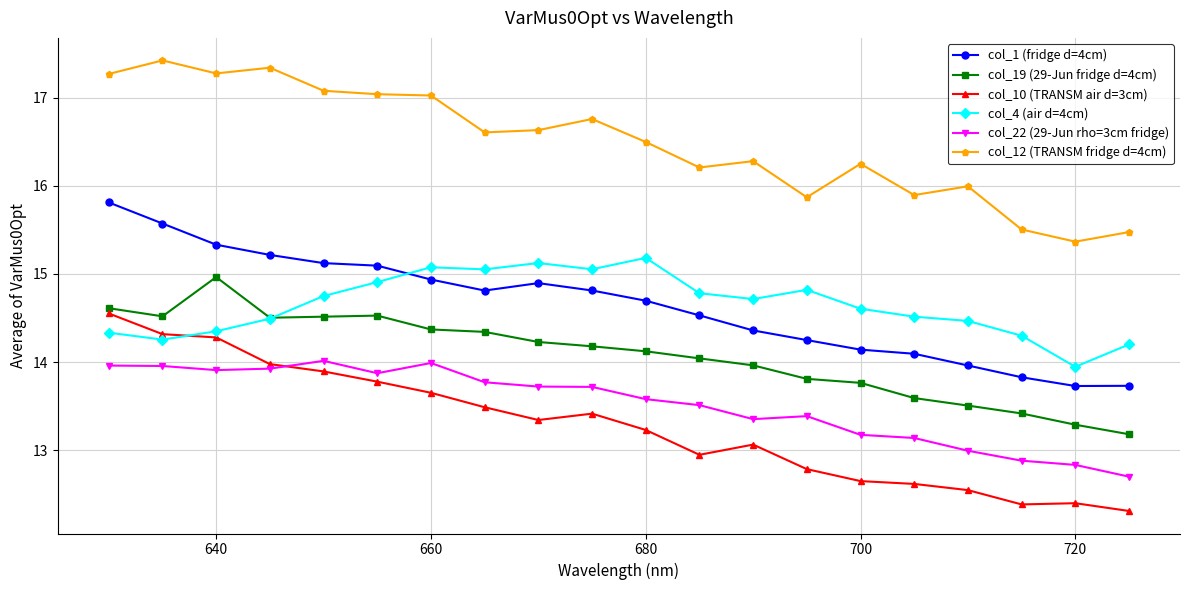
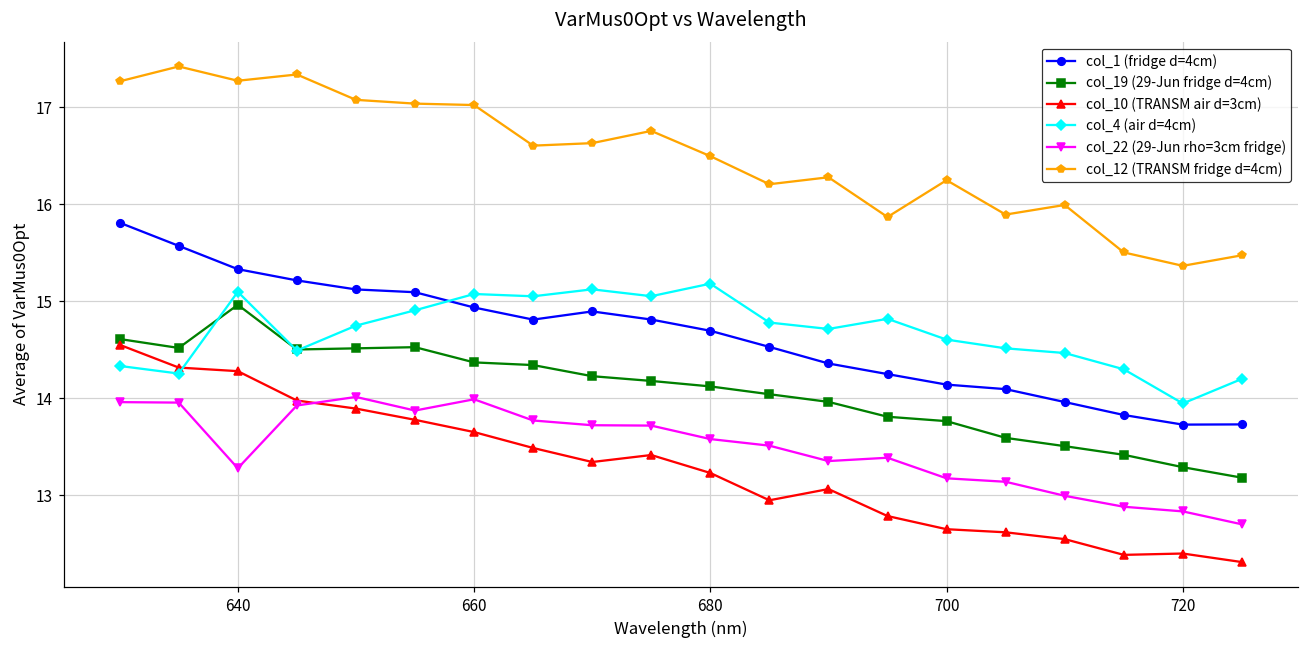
  {
    "col_1 (fridge d=4cm)": {
      "640": 15.3,
      "660": 14.9,
      "680": 14.7,
      "700": 14.1,
      "720": 13.7
    },
    "col_19 (29-Jun fridge d=4cm)": {
      "640": 15.0,
      "660": 14.4,
      "680": 14.1,
      "700": 13.8,
      "720": 13.3
    },
    "col_10 (TRANSM air d=3cm)": {
      "640": 14.3,
      "660": 13.7,
      "680": 13.2,
      "700": 12.6,
      "720": 12.4
    },
    "col_4 (air d=4cm)": {
-     "640": 14.3,
+     "640": 15.1,
      "660": 15.1,
      "680": 15.2,
      "700": 14.6,
      "720": 13.9
    },
    "col_22 (29-Jun rho=3cm fridge)": {
-     "640": 13.9,
+     "640": 13.3,
      "660": 14.0,
      "680": 13.6,
      "700": 13.2,
      "720": 12.8
    },
    "col_12 (TRANSM fridge d=4cm)": {
      "640": 17.3,
      "660": 17.0,
      "680": 16.5,
      "700": 16.2,
      "720": 15.4
    }
  }
